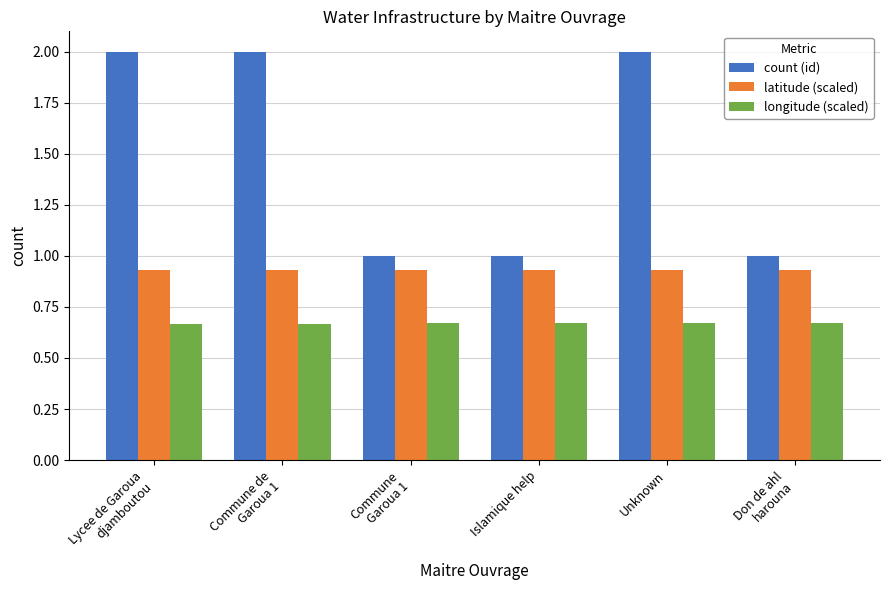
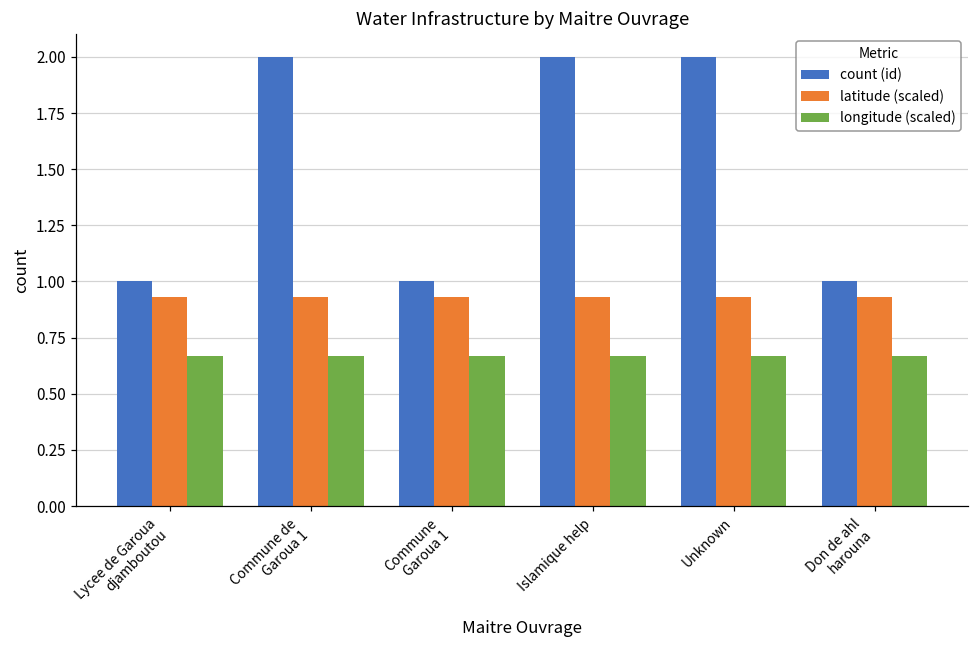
  {
    "count (id)": {
-     "Lycee de Garoua djamboutou": 2,
+     "Lycee de Garoua djamboutou": 1,
      "Commune de Garoua 1": 2,
      "Commune Garoua 1": 1,
-     "Islamique help": 1,
+     "Islamique help": 2,
      "Unknown": 2,
      "Don de ahl harouna": 1
    },
    "latitude (scaled)": {
      "Lycee de Garoua djamboutou": 0.93,
      "Commune de Garoua 1": 0.93,
      "Commune Garoua 1": 0.93,
      "Islamique help": 0.93,
      "Unknown": 0.93,
      "Don de ahl harouna": 0.93
    },
    "longitude (scaled)": {
      "Lycee de Garoua djamboutou": 0.67,
      "Commune de Garoua 1": 0.67,
      "Commune Garoua 1": 0.67,
      "Islamique help": 0.67,
      "Unknown": 0.67,
      "Don de ahl harouna": 0.67
    }
  }
